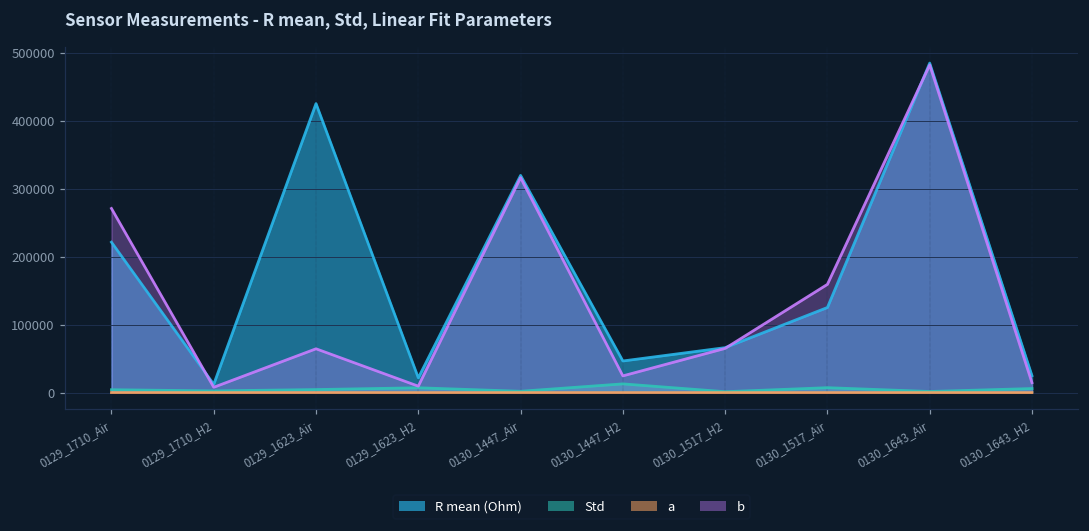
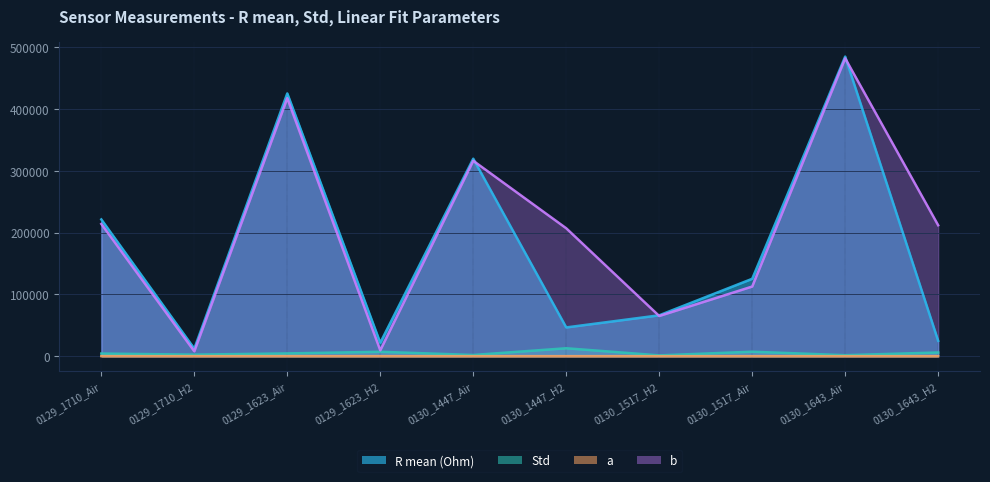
  {
    "a": {
      "0129_1710_Air": 0,
      "0129_1623_Air": 0,
      "0129_1623_H2": 0,
      "0130_1447_H2": 0,
      "0130_1517_Air": 0,
      "0130_1643_H2": 0
    },
    "b": {
-     "0129_1710_Air": 270000,
+     "0129_1710_Air": 210000,
      "0129_1710_H2": 10000,
-     "0129_1623_Air": 60000,
-     "0130_1447_H2": 20000,
-     "0130_1517_Air": 160000,
-     "0130_1643_H2": 10000
+     "0129_1623_Air": 420000,
+     "0130_1447_H2": 210000,
+     "0130_1517_Air": 110000,
+     "0130_1643_H2": 210000
    }
  }
